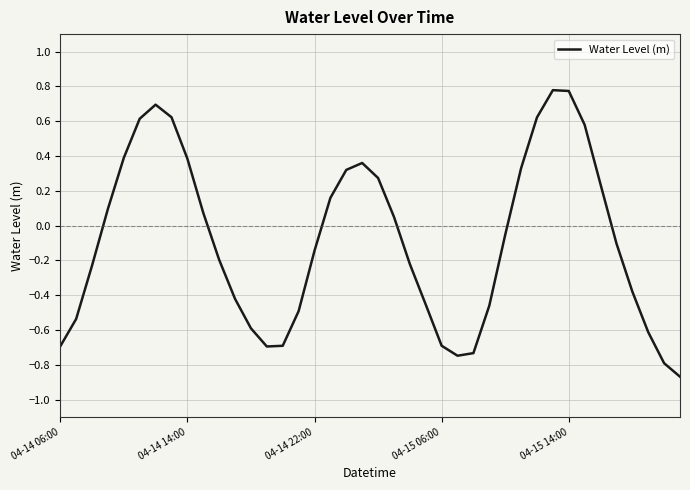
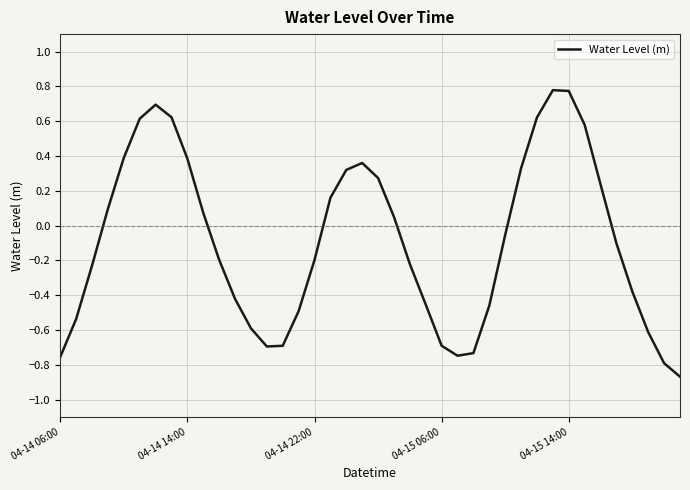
  {
-   "04-14 06:00": -0.69,
+   "04-14 06:00": -0.76,
    "04-14 14:00": 0.38,
-   "04-14 22:00": -0.14,
+   "04-14 22:00": -0.20,
    "04-15 06:00": -0.69,
    "04-15 14:00": 0.77
  }
